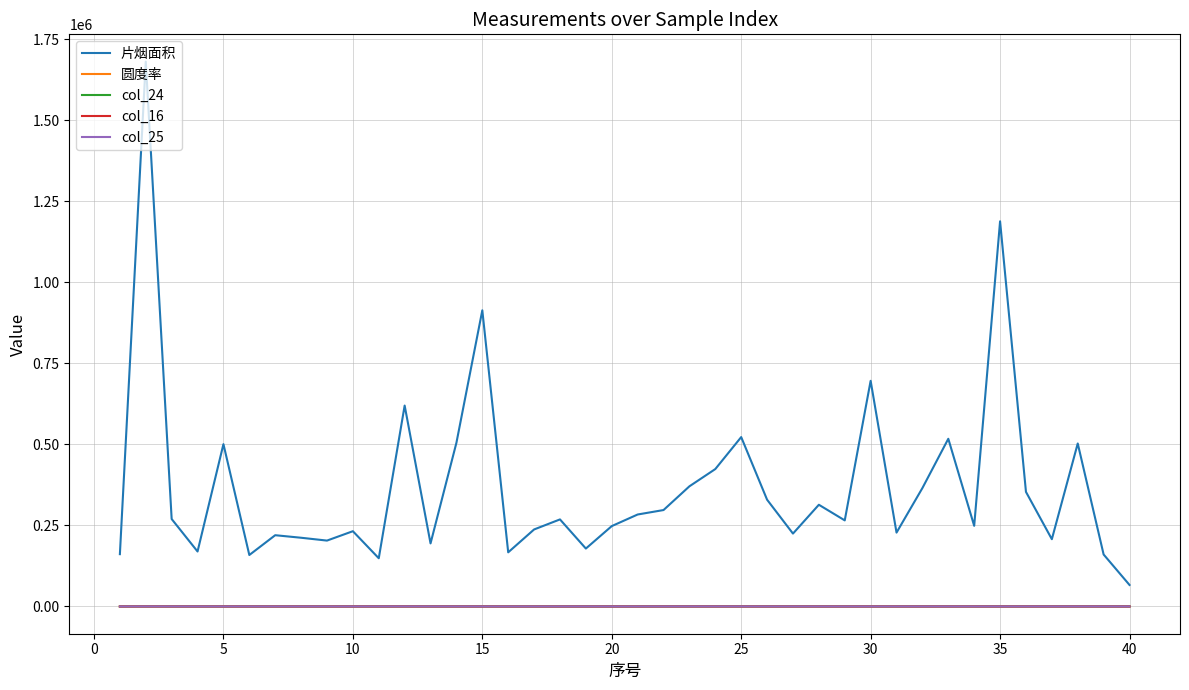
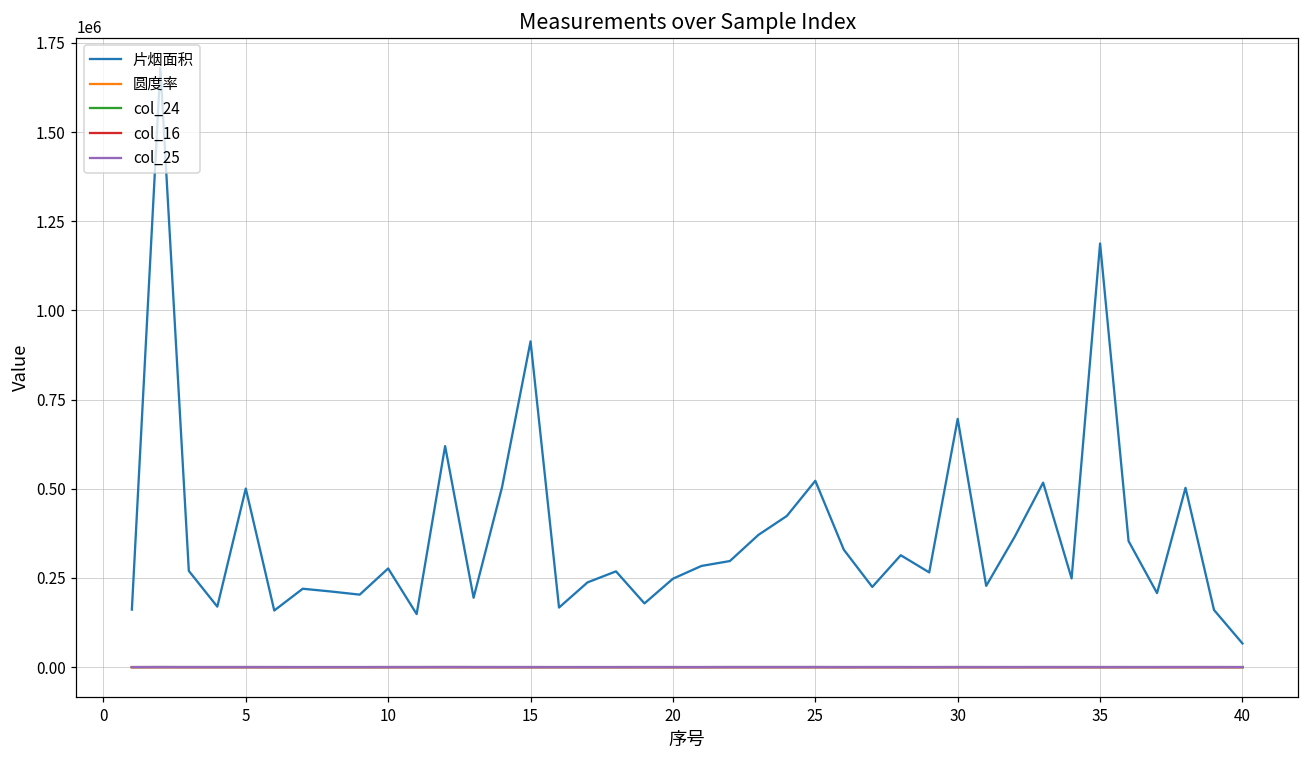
  {
    "片烟面积": {
      "5": 500000,
-     "10": 230000,
+     "10": 280000,
      "15": 910000,
      "20": 250000,
      "25": 520000,
      "30": 700000,
      "35": 1190000,
      "40": 70000
    },
    "col_25": {
      "5": 0,
      "10": 0,
      "15": 0,
      "20": 0,
      "25": 0,
      "30": 0,
      "35": 0,
      "40": 0
    }
  }
